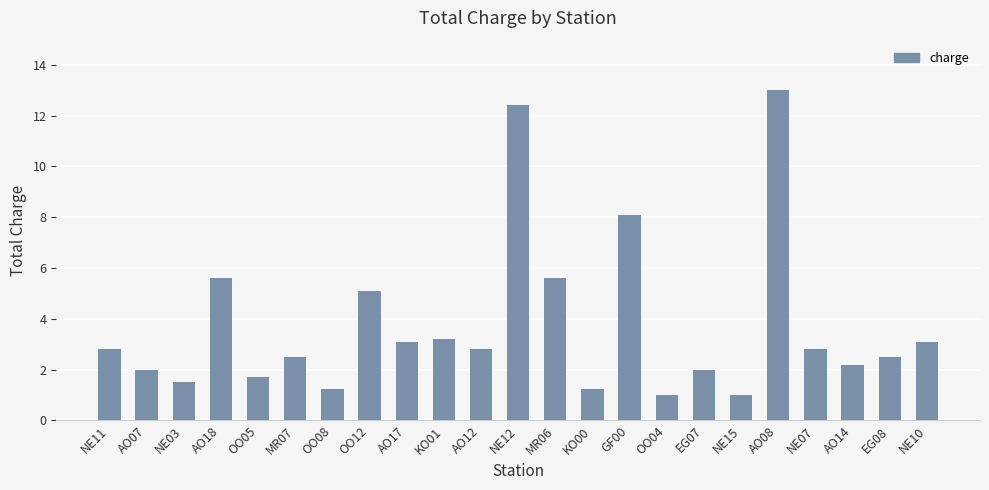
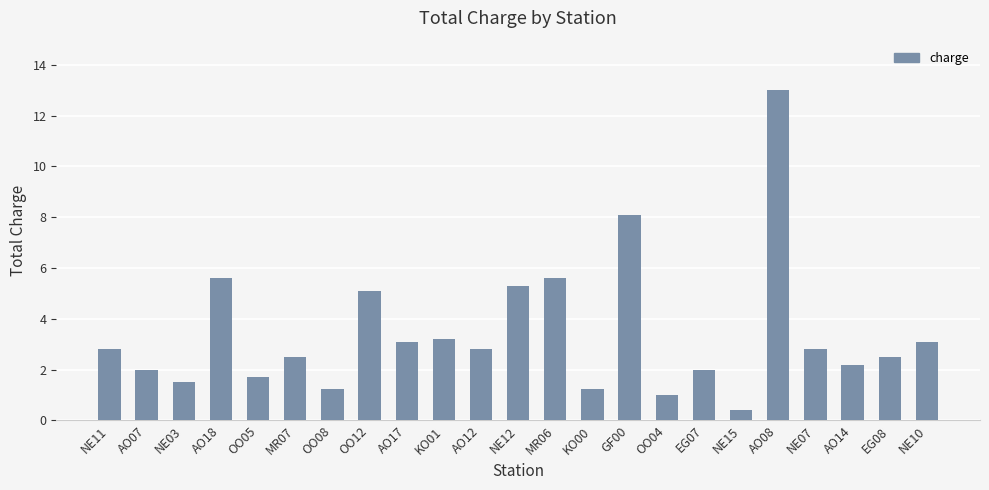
  {
    "NE11": 2.8,
    "AO07": 2.0,
    "NE03": 1.5,
    "AO18": 5.6,
    "OO05": 1.7,
    "MR07": 2.5,
    "OO08": 1.3,
    "OO12": 5.1,
    "AO17": 3.1,
    "KO01": 3.2,
    "AO12": 2.8,
-   "NE12": 12.4,
+   "NE12": 5.3,
    "MR06": 5.6,
    "KO00": 1.3,
    "GF00": 8.1,
    "OO04": 1.0,
    "EG07": 2.0,
-   "NE15": 1.0,
+   "NE15": 0.4,
    "AO08": 13.0,
    "NE07": 2.8,
    "AO14": 2.2,
    "EG08": 2.5,
    "NE10": 3.1
  }
